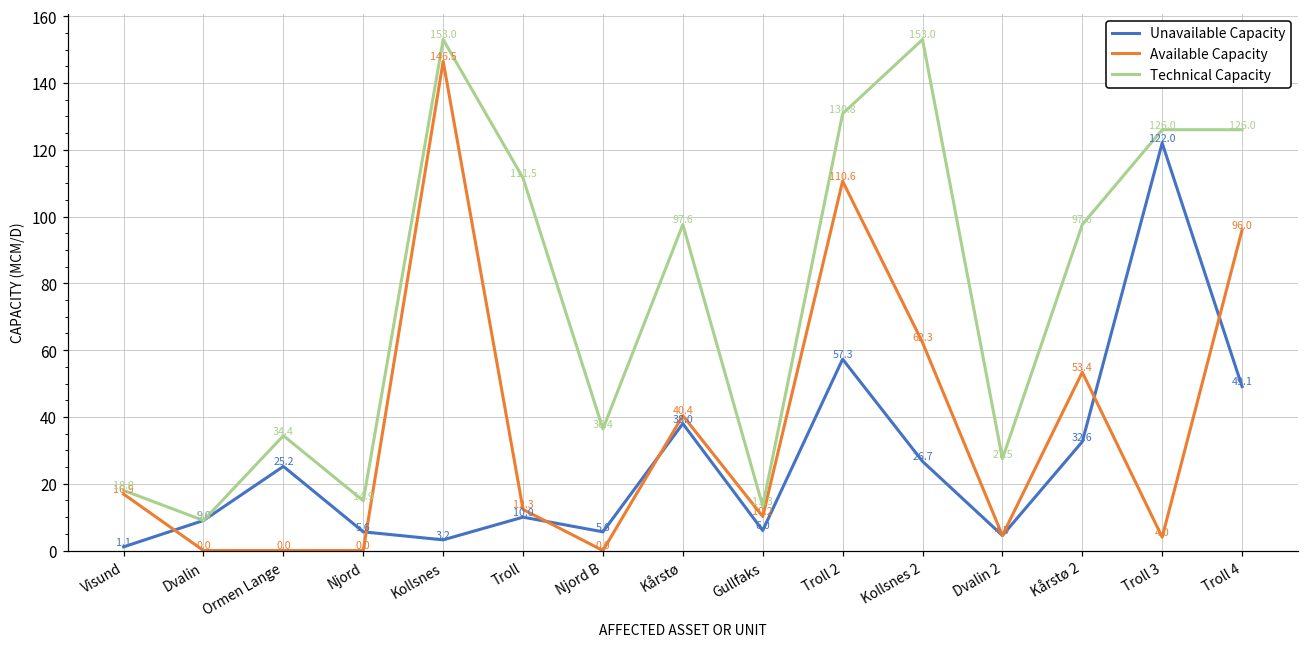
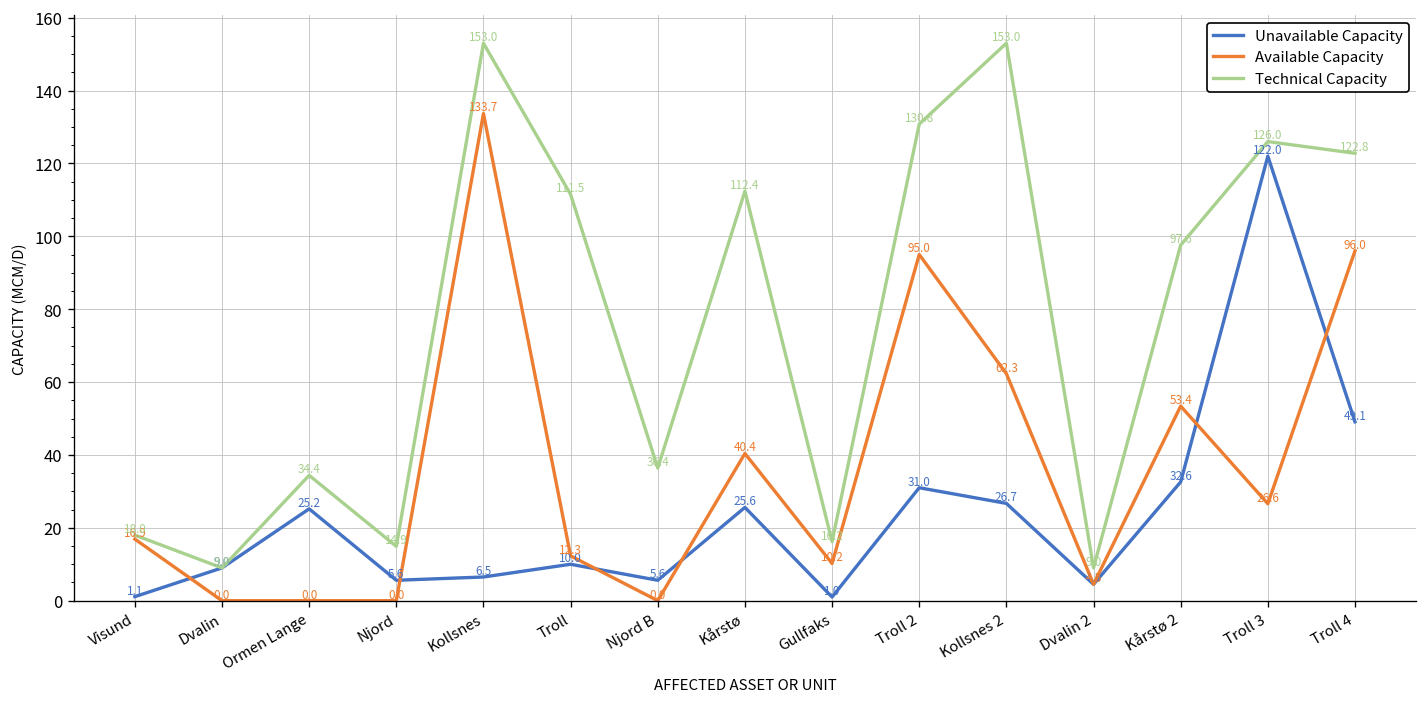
  {
    "Unavailable Capacity": {
      "Visund": 1.1,
      "Ormen Lange": 25.2,
      "Njord": 5.6,
-     "Kollsnes": 3.2,
+     "Kollsnes": 6.5,
      "Njord B": 5.6,
-     "Kårstø": 38.0,
-     "Gullfaks": 6.0,
-     "Troll 2": 57.3,
+     "Kårstø": 25.6,
+     "Gullfaks": 1.0,
+     "Troll 2": 31.0,
      "Kollsnes 2": 26.7,
      "Kårstø 2": 32.6,
      "Troll 3": 122.0,
      "Troll 4": 49.1
    },
    "Available Capacity": {
      "Dvalin": 0.0,
      "Ormen Lange": 0.0,
      "Njord": 0.0,
-     "Kollsnes": 146.5,
+     "Kollsnes": 133.7,
      "Njord B": 0.0,
      "Kårstø": 40.4,
      "Gullfaks": 10.2,
-     "Troll 2": 110.6,
+     "Troll 2": 95.0,
      "Kollsnes 2": 62.3,
      "Kårstø 2": 53.4,
-     "Troll 3": 4.0,
+     "Troll 3": 26.6,
      "Troll 4": 96.0
    },
    "Technical Capacity": {
      "Ormen Lange": 34.4,
      "Njord": 14.9,
      "Kollsnes": 153.0,
      "Troll": 111.5,
      "Njord B": 36.4,
-     "Kårstø": 97.6,
-     "Gullfaks": 13.3,
+     "Kårstø": 112.4,
+     "Gullfaks": 16.2,
      "Troll 2": 130.8,
      "Kollsnes 2": 153.0,
-     "Dvalin 2": 27.5,
+     "Dvalin 2": 9.0,
      "Kårstø 2": 97.6,
      "Troll 3": 126.0,
-     "Troll 4": 126.0
+     "Troll 4": 122.8
    }
  }
